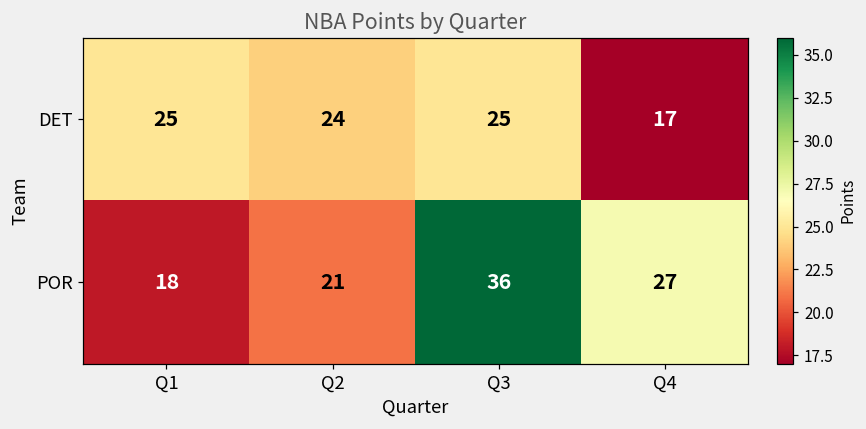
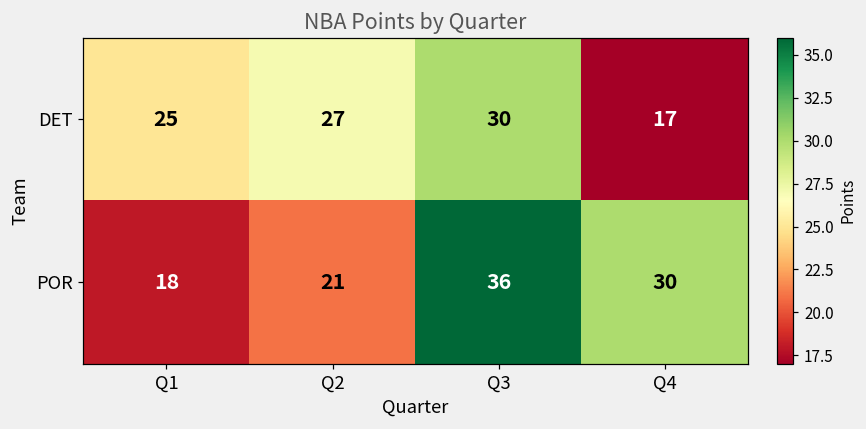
  {
    "DET": {
      "Q1": 25,
-     "Q2": 24,
-     "Q3": 25,
+     "Q2": 27,
+     "Q3": 30,
      "Q4": 17
    },
    "POR": {
      "Q1": 18,
      "Q2": 21,
      "Q3": 36,
-     "Q4": 27
+     "Q4": 30
    }
  }
